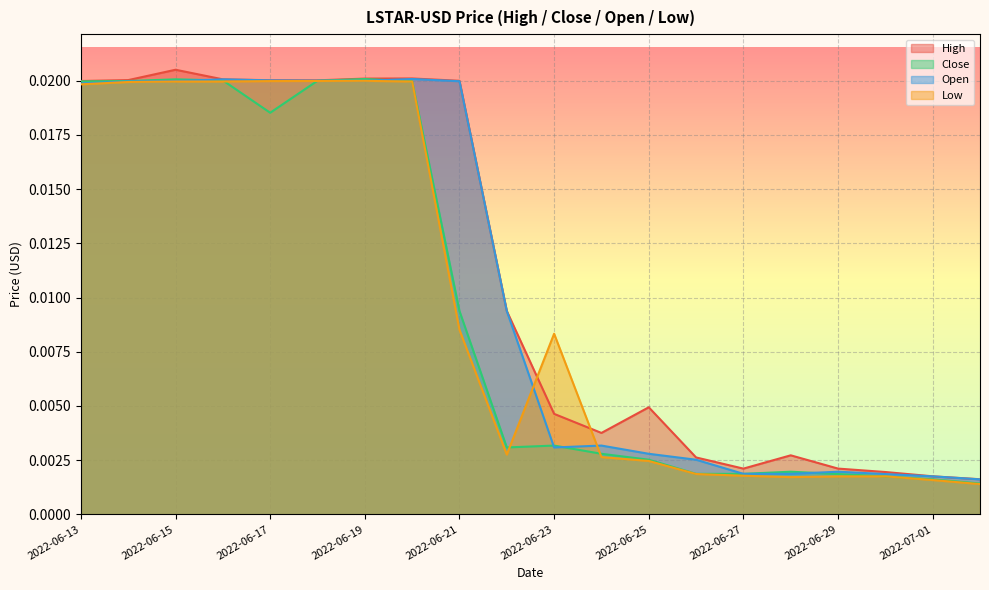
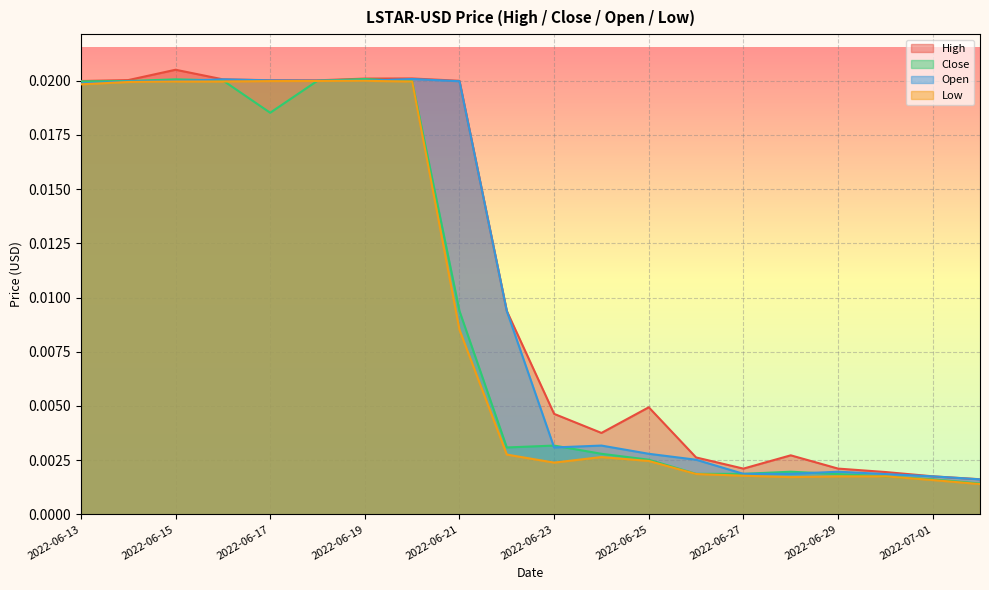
  {
    "High": {
      "2022-06-15": 0.0205,
      "2022-06-23": 0.0046,
      "2022-06-25": 0.0049,
      "2022-06-27": 0.0021,
      "2022-06-29": 0.0021
    },
    "Close": {
      "2022-06-17": 0.0185,
      "2022-06-21": 0.0094
    },
    "Open": {
      "2022-06-25": 0.0028
    },
    "Low": {
      "2022-06-21": 0.0085,
-     "2022-06-23": 0.0083
+     "2022-06-23": 0.0024
    }
  }
